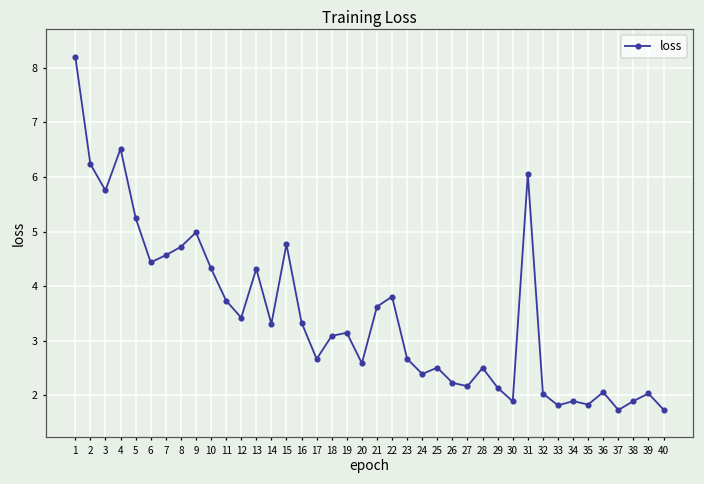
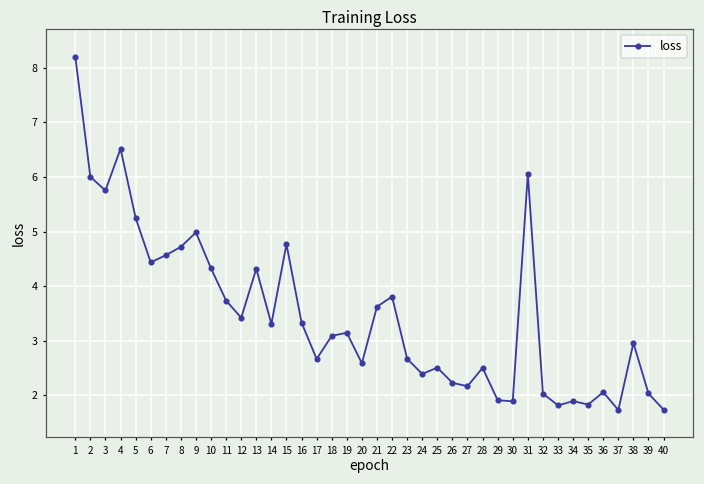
  {
    "1": 8.2,
-   "2": 6.2,
+   "2": 6.0,
    "3": 5.8,
    "4": 6.5,
    "5": 5.3,
    "6": 4.4,
    "7": 4.6,
    "8": 4.7,
    "9": 5.0,
    "10": 4.3,
    "11": 3.7,
    "12": 3.4,
    "13": 4.3,
    "14": 3.3,
    "15": 4.8,
    "16": 3.3,
    "17": 2.7,
    "18": 3.1,
    "19": 3.1,
    "20": 2.6,
    "21": 3.6,
    "22": 3.8,
    "23": 2.7,
    "24": 2.4,
    "25": 2.5,
    "26": 2.2,
    "27": 2.2,
    "28": 2.5,
-   "29": 2.1,
+   "29": 1.9,
    "30": 1.9,
    "31": 6.1,
    "32": 2.0,
    "33": 1.8,
    "34": 1.9,
    "35": 1.8,
    "36": 2.1,
    "37": 1.7,
-   "38": 1.9,
+   "38": 3.0,
    "39": 2.0,
    "40": 1.7
  }
